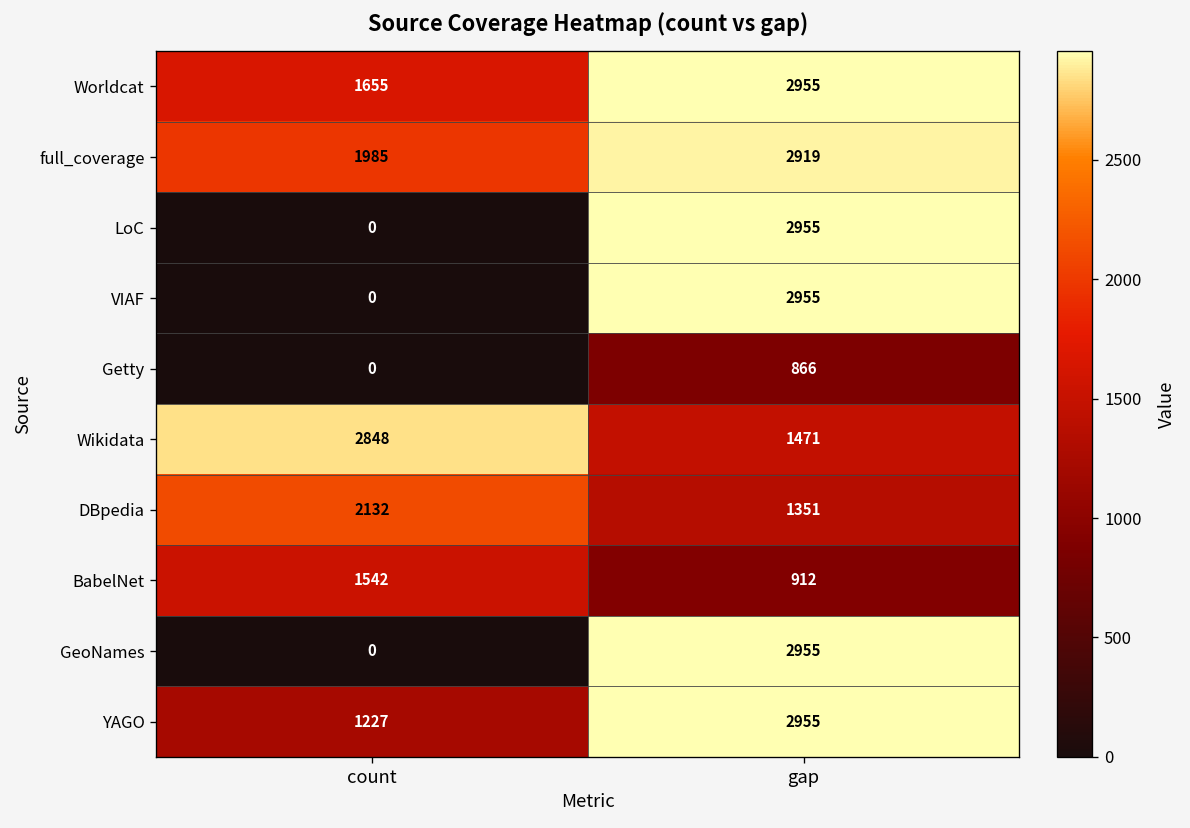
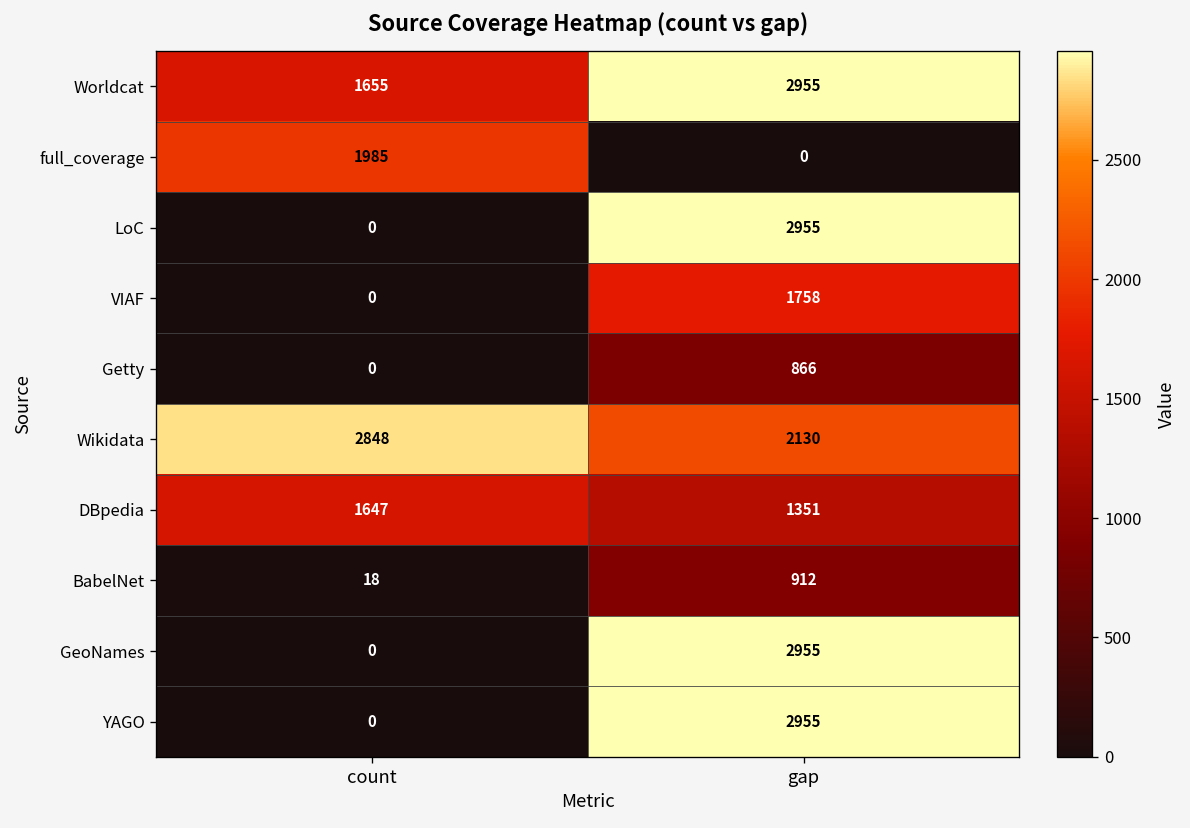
  {
    "Worldcat": {
      "count": 1655,
      "gap": 2955
    },
    "full_coverage": {
      "count": 1985,
-     "gap": 2919
+     "gap": 0
    },
    "LoC": {
      "count": 0,
      "gap": 2955
    },
    "VIAF": {
      "count": 0,
-     "gap": 2955
+     "gap": 1758
    },
    "Getty": {
      "count": 0,
      "gap": 866
    },
    "Wikidata": {
      "count": 2848,
-     "gap": 1471
+     "gap": 2130
    },
    "DBpedia": {
-     "count": 2132,
+     "count": 1647,
      "gap": 1351
    },
    "BabelNet": {
-     "count": 1542,
+     "count": 18,
      "gap": 912
    },
    "GeoNames": {
      "count": 0,
      "gap": 2955
    },
    "YAGO": {
-     "count": 1227,
+     "count": 0,
      "gap": 2955
    }
  }
